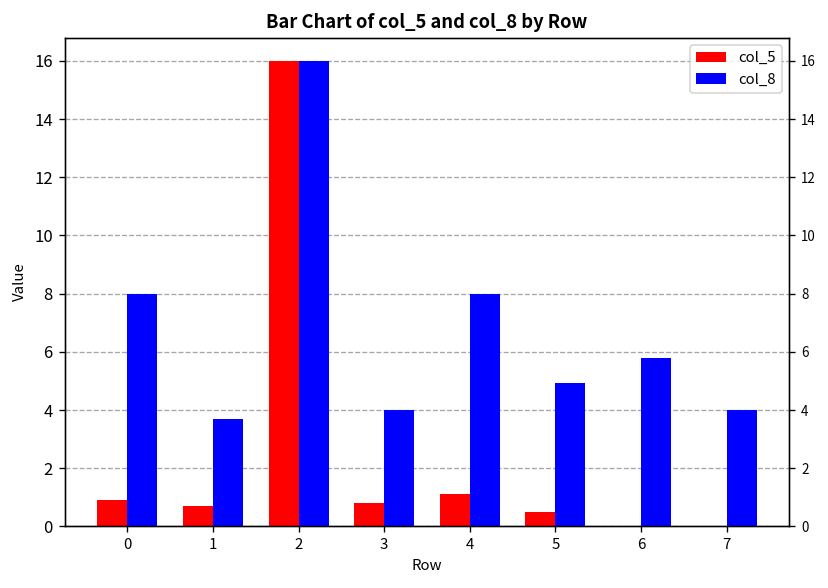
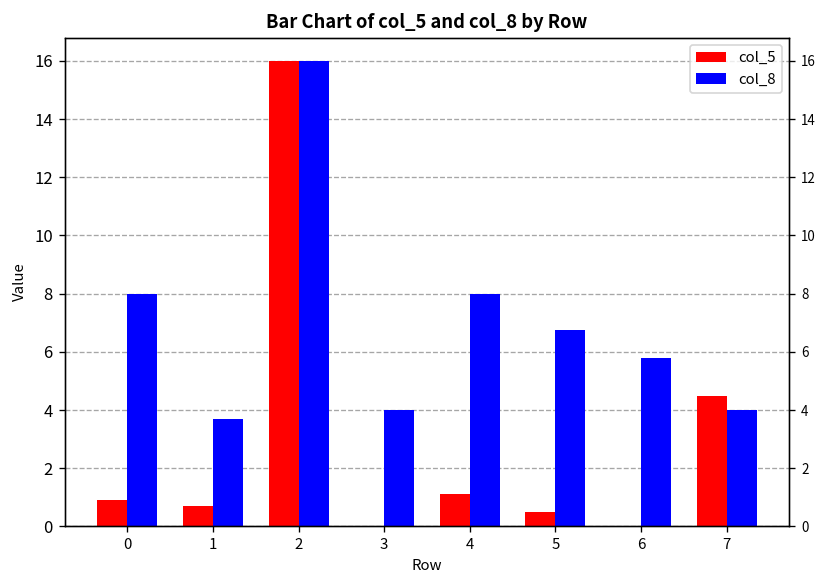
  {
    "col_5": {
      "0": 0.9,
      "1": 0.7,
      "2": 16.0,
-     "3": 0.8,
+     "3": 0.0,
      "4": 1.1,
      "5": 0.5,
      "6": 0.0,
-     "7": 0.0
+     "7": 4.5
    },
    "col_8": {
      "0": 8.0,
      "1": 3.7,
      "2": 16.0,
      "3": 4.0,
      "4": 8.0,
-     "5": 4.9,
+     "5": 6.8,
      "6": 5.8,
      "7": 4.0
    }
  }
